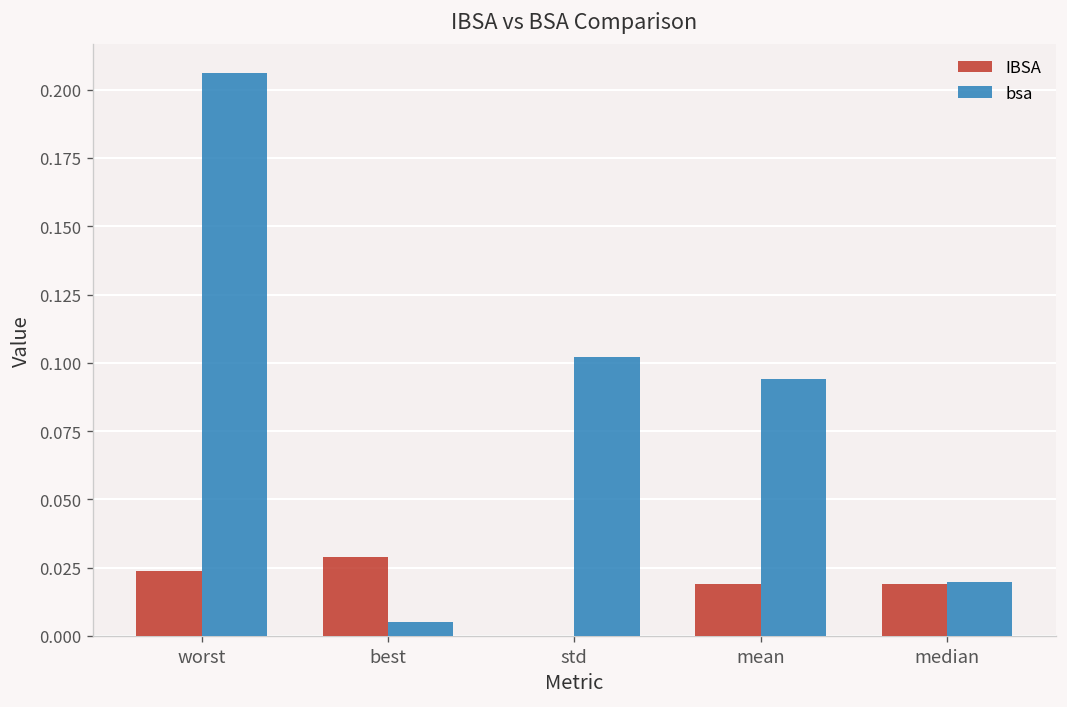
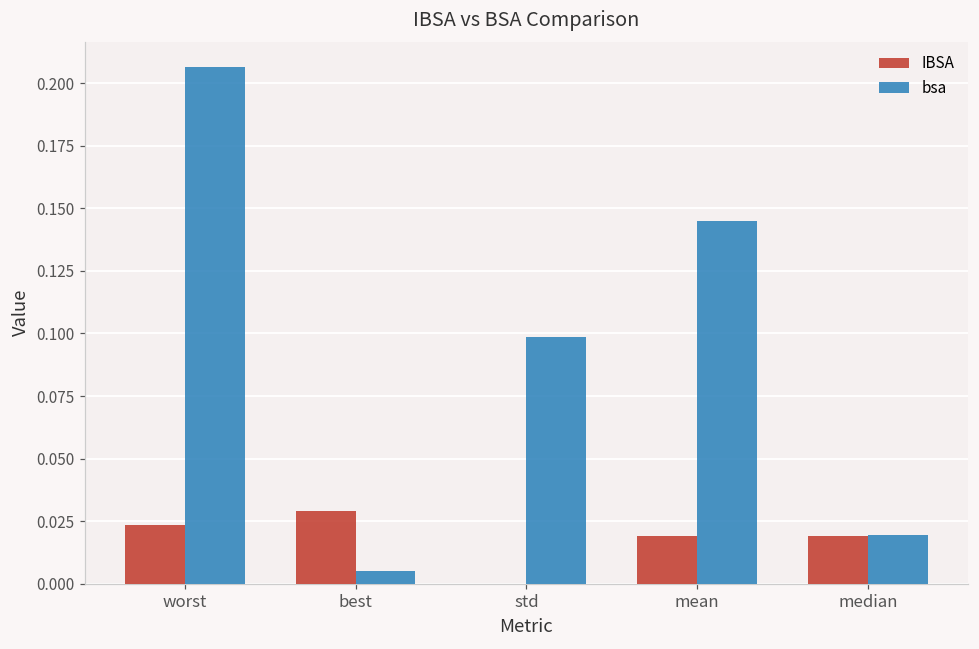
  {
    "IBSA": {
      "worst": 0.024,
      "best": 0.029,
      "mean": 0.019,
      "median": 0.019
    },
    "bsa": {
      "worst": 0.206,
      "best": 0.005,
-     "std": 0.102,
-     "mean": 0.094,
+     "std": 0.099,
+     "mean": 0.145,
      "median": 0.020
    }
  }
